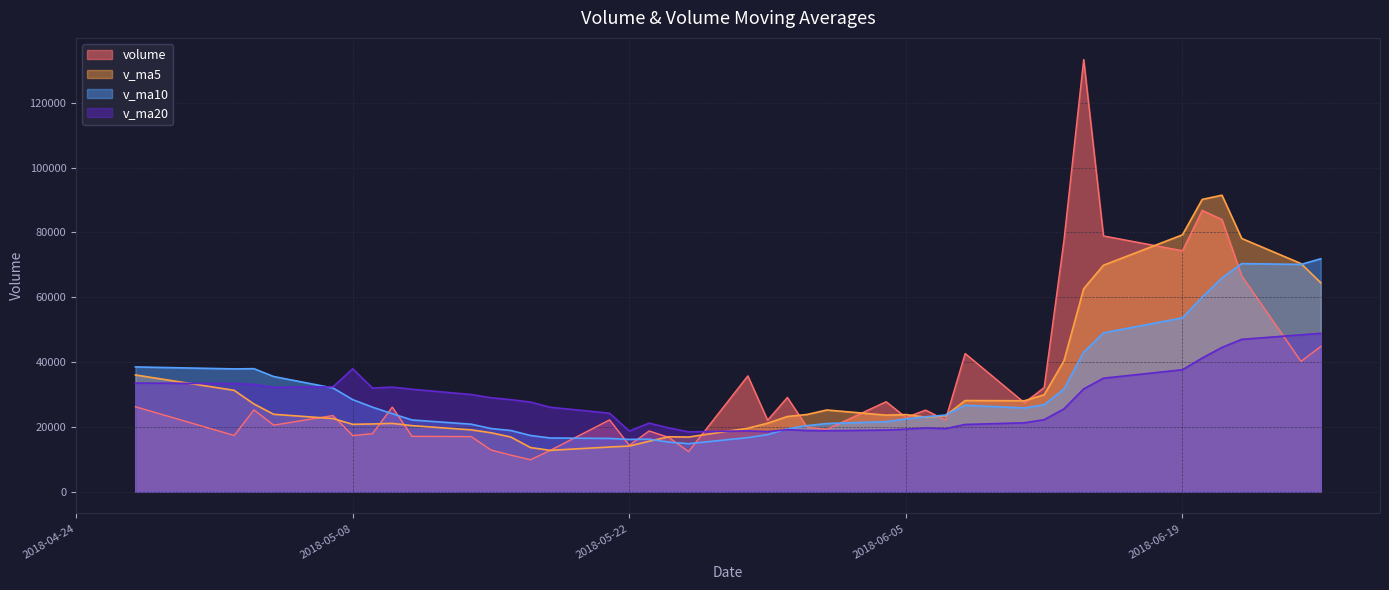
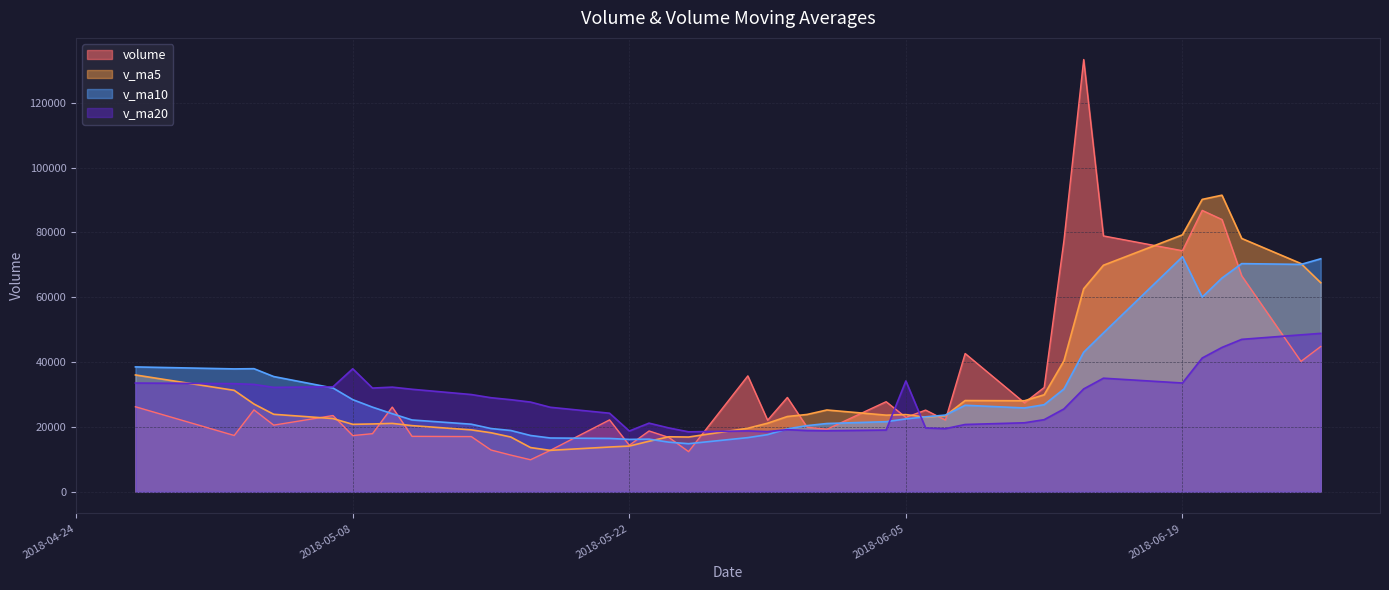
  {
    "v_ma10": {
      "2018-05-08": 28000,
      "2018-05-22": 16000,
-     "2018-06-19": 54000
+     "2018-06-19": 72000
    },
    "v_ma20": {
      "2018-05-08": 38000,
      "2018-05-22": 19000,
-     "2018-06-05": 19000,
-     "2018-06-19": 38000
+     "2018-06-05": 34000,
+     "2018-06-19": 34000
    }
  }
